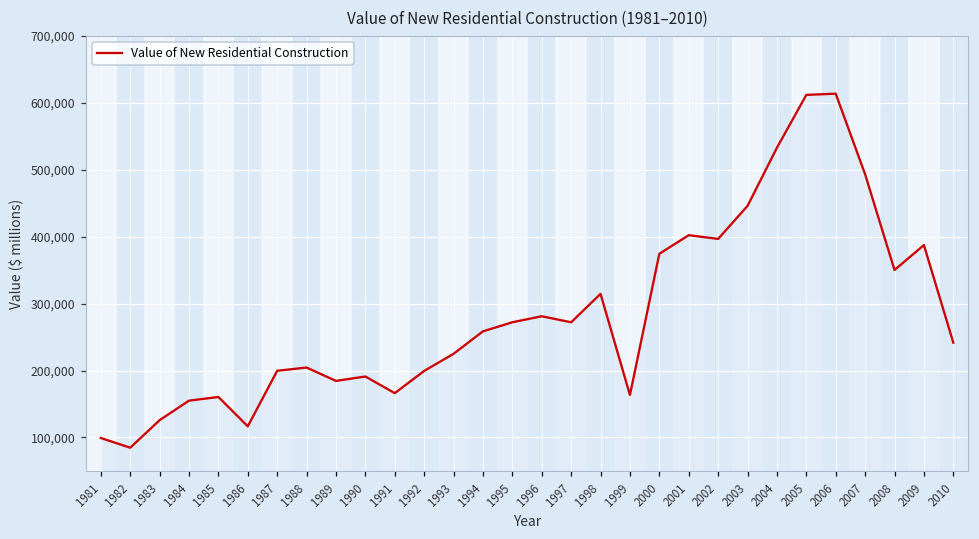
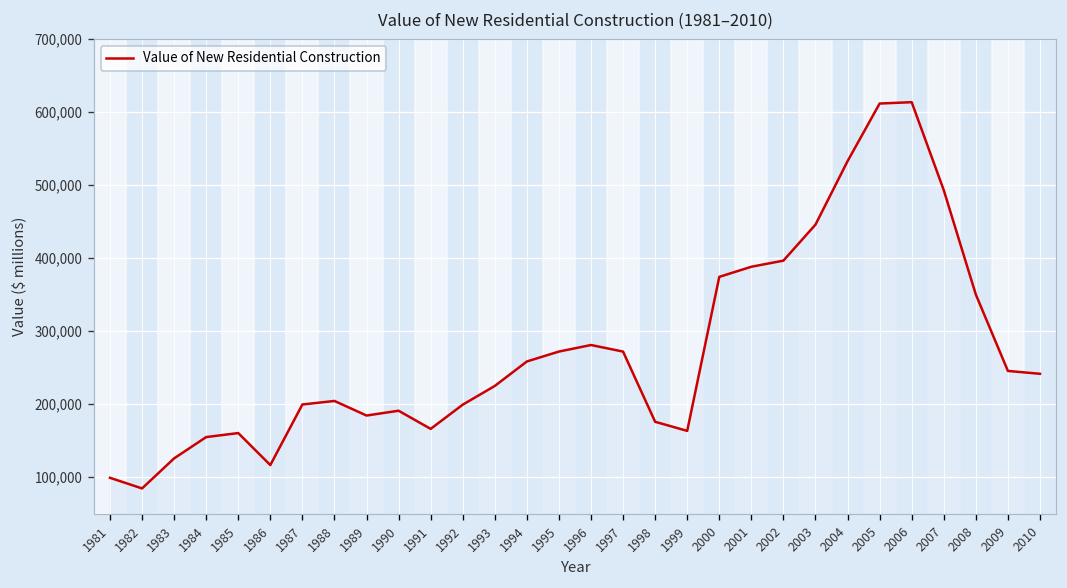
  {
    "1981": "100,000",
    "1982": "80,000",
    "1983": "130,000",
    "1984": "160,000",
    "1985": "160,000",
    "1986": "120,000",
    "1987": "200,000",
    "1988": "200,000",
    "1989": "180,000",
    "1990": "190,000",
    "1991": "170,000",
    "1992": "200,000",
    "1993": "230,000",
    "1994": "260,000",
    "1995": "270,000",
    "1996": "280,000",
    "1997": "270,000",
-   "1998": "310,000",
+   "1998": "180,000",
    "1999": "160,000",
    "2000": "370,000",
-   "2001": "400,000",
+   "2001": "390,000",
    "2002": "400,000",
    "2003": "450,000",
    "2004": "530,000",
    "2005": "610,000",
    "2006": "610,000",
    "2007": "490,000",
    "2008": "350,000",
-   "2009": "390,000",
+   "2009": "250,000",
    "2010": "240,000"
  }
